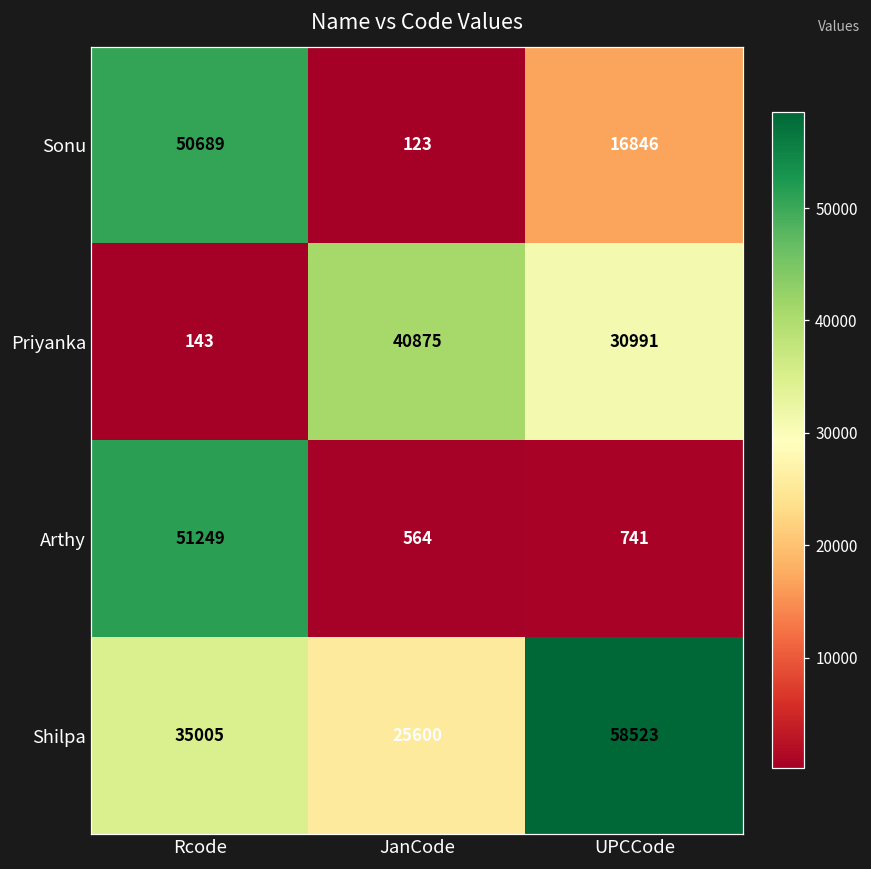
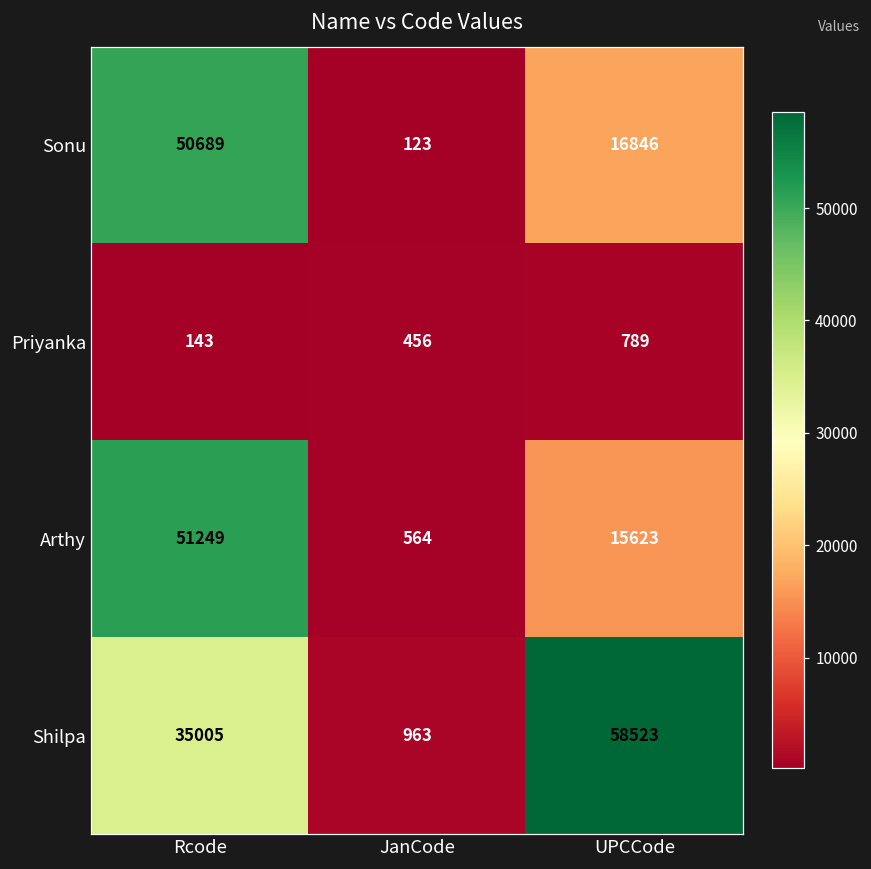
  {
    "Sonu": {
      "Rcode": 50689,
      "JanCode": 123,
      "UPCCode": 16846
    },
    "Priyanka": {
      "Rcode": 143,
-     "JanCode": 40875,
-     "UPCCode": 30991
+     "JanCode": 456,
+     "UPCCode": 789
    },
    "Arthy": {
      "Rcode": 51249,
      "JanCode": 564,
-     "UPCCode": 741
+     "UPCCode": 15623
    },
    "Shilpa": {
      "Rcode": 35005,
-     "JanCode": 25600,
+     "JanCode": 963,
      "UPCCode": 58523
    }
  }
